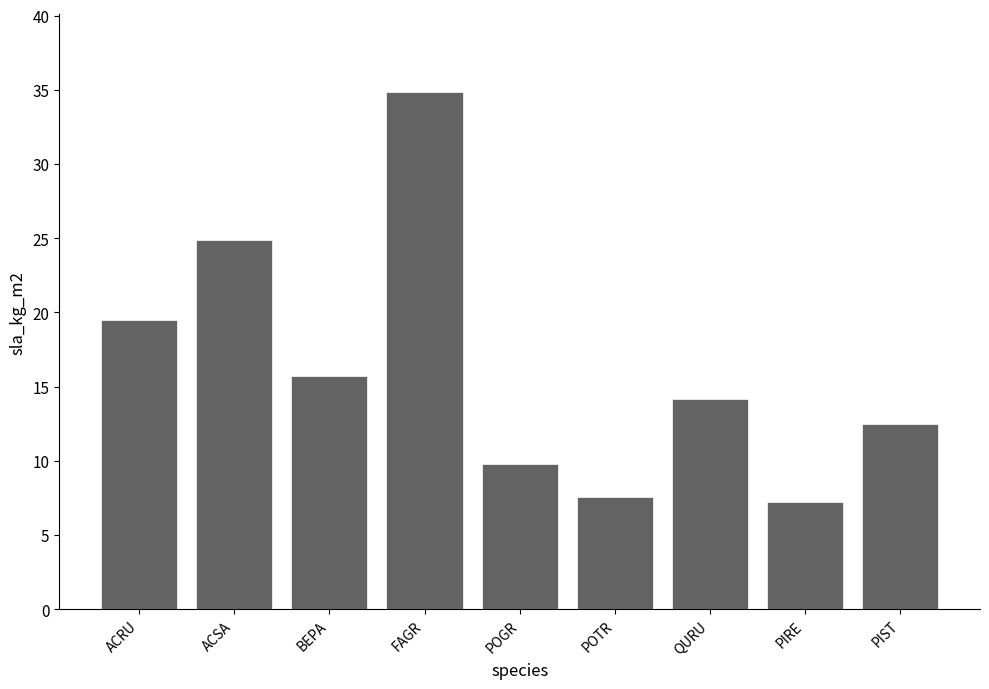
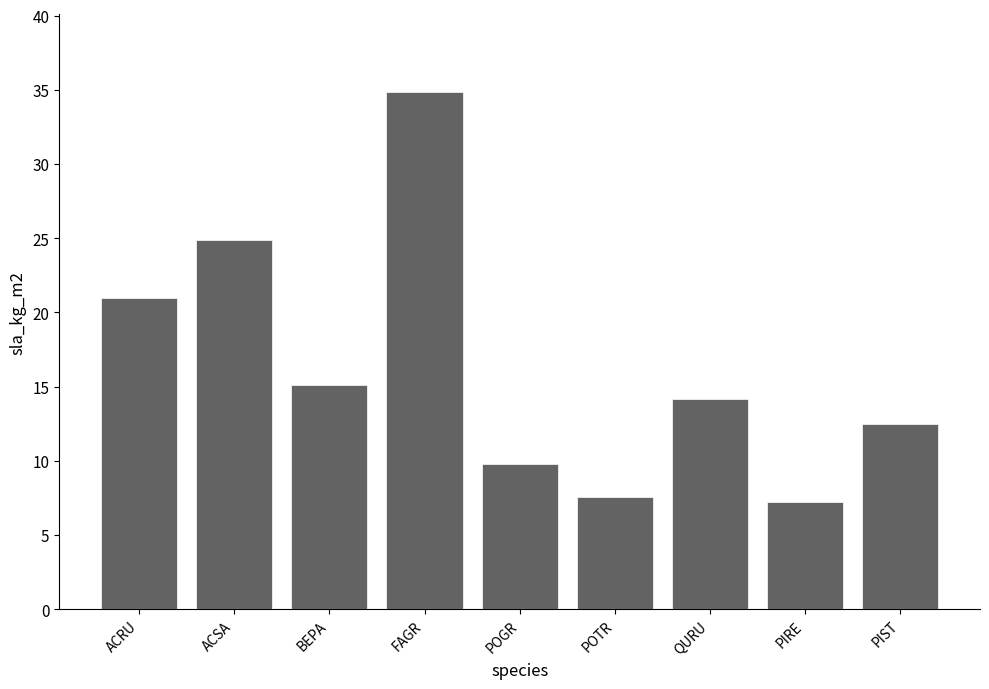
  {
-   "ACRU": 19.5,
+   "ACRU": 21.0,
    "ACSA": 24.9,
-   "BEPA": 15.8,
+   "BEPA": 15.1,
    "FAGR": 34.9,
    "POGR": 9.8,
    "POTR": 7.6,
    "QURU": 14.2,
    "PIRE": 7.2,
    "PIST": 12.5
  }
